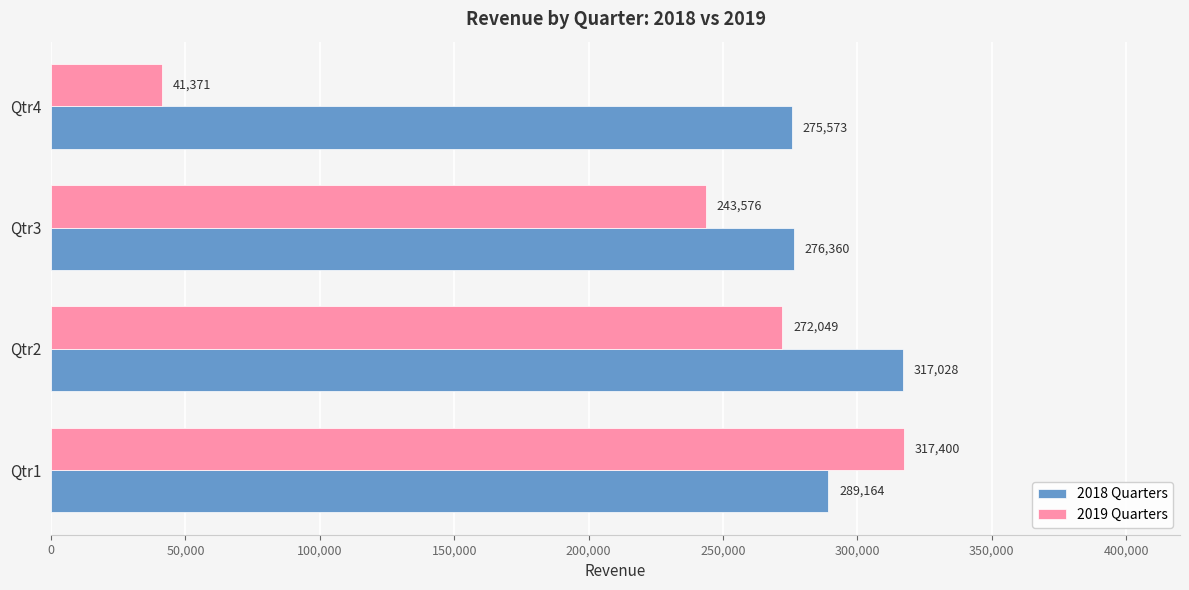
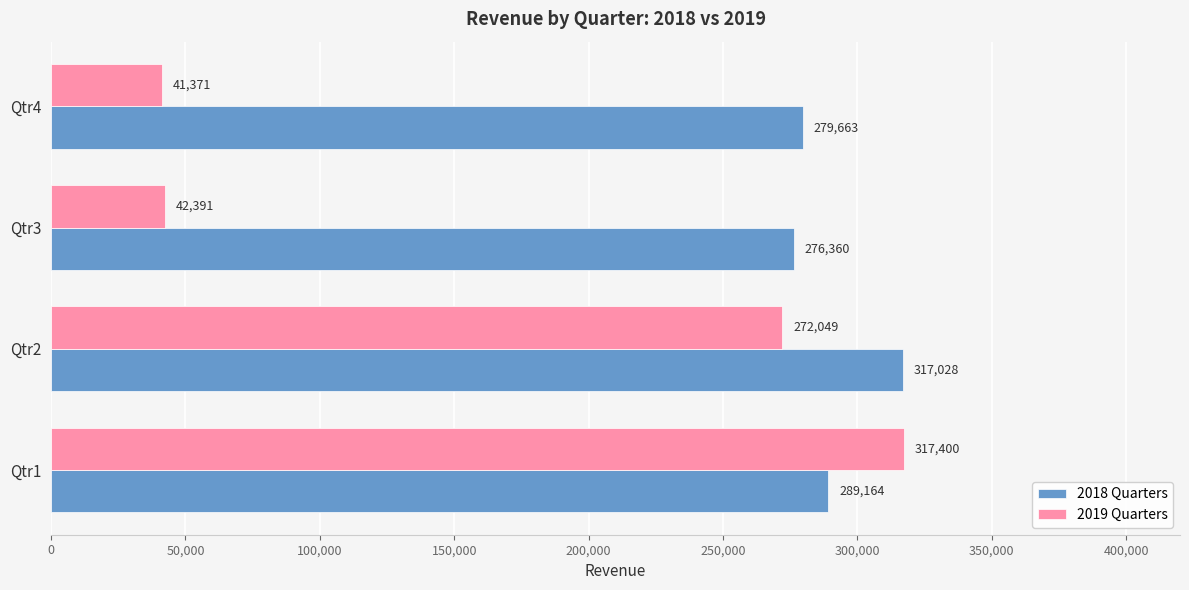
  {
    "2018 Quarters": {
-     "Qtr4": "275,573",
+     "Qtr4": "279,663",
      "Qtr3": "276,360",
      "Qtr2": "317,028",
      "Qtr1": "289,164"
    },
    "2019 Quarters": {
      "Qtr4": "41,371",
-     "Qtr3": "243,576",
+     "Qtr3": "42,391",
      "Qtr2": "272,049",
      "Qtr1": "317,400"
    }
  }
